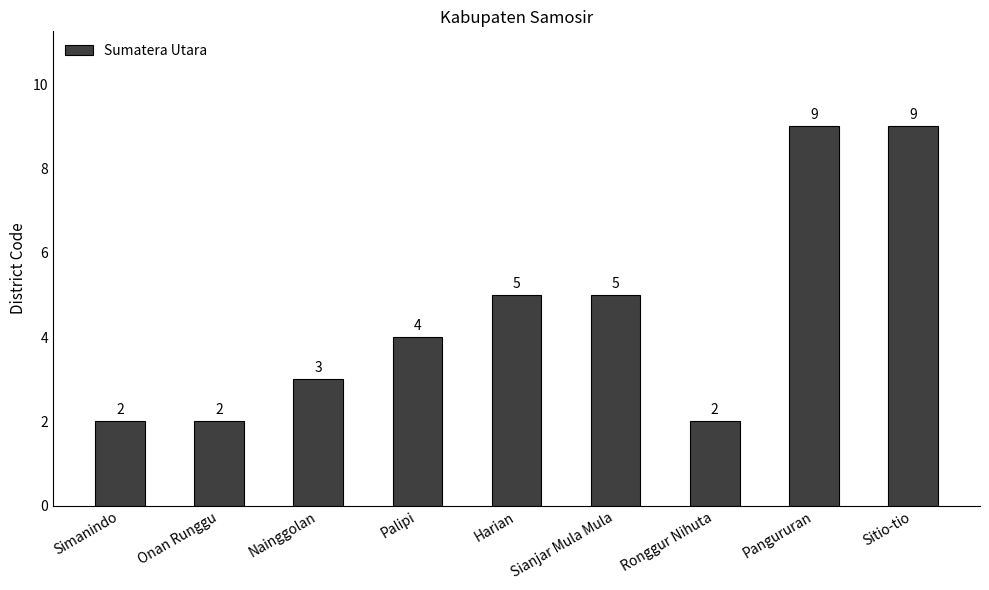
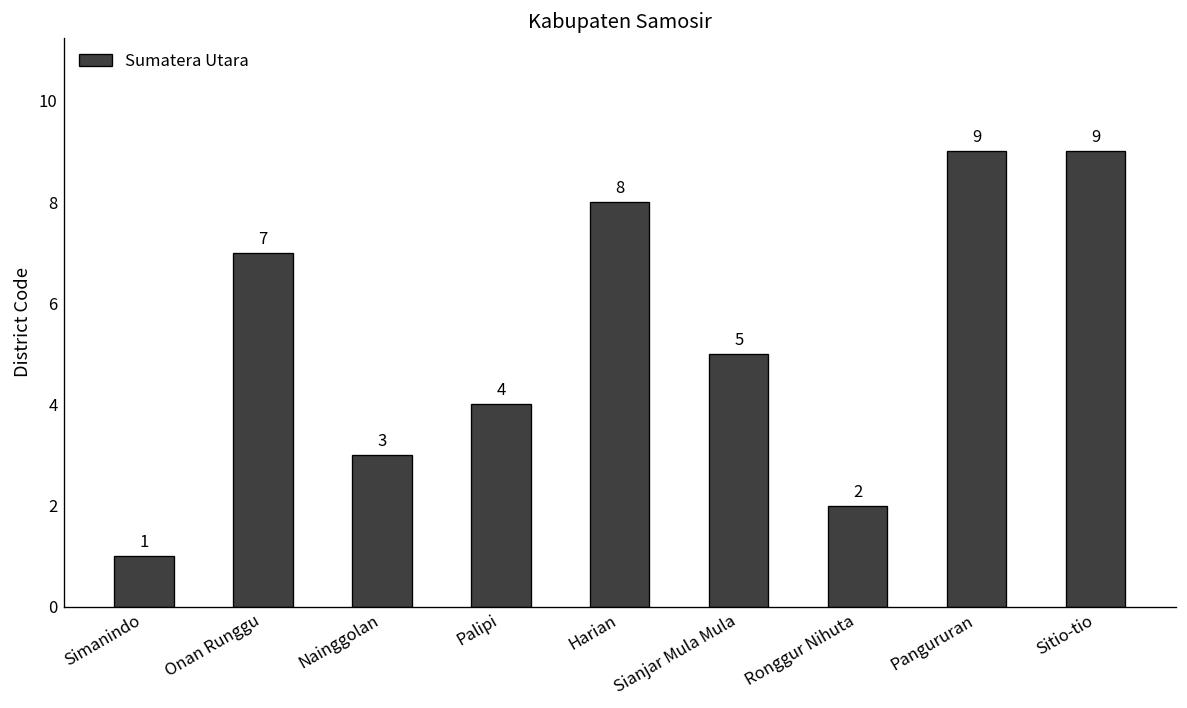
  {
-   "Simanindo": 2,
-   "Onan Runggu": 2,
+   "Simanindo": 1,
+   "Onan Runggu": 7,
    "Nainggolan": 3,
    "Palipi": 4,
-   "Harian": 5,
+   "Harian": 8,
    "Sianjar Mula Mula": 5,
    "Ronggur Nihuta": 2,
    "Pangururan": 9,
    "Sitio-tio": 9
  }
